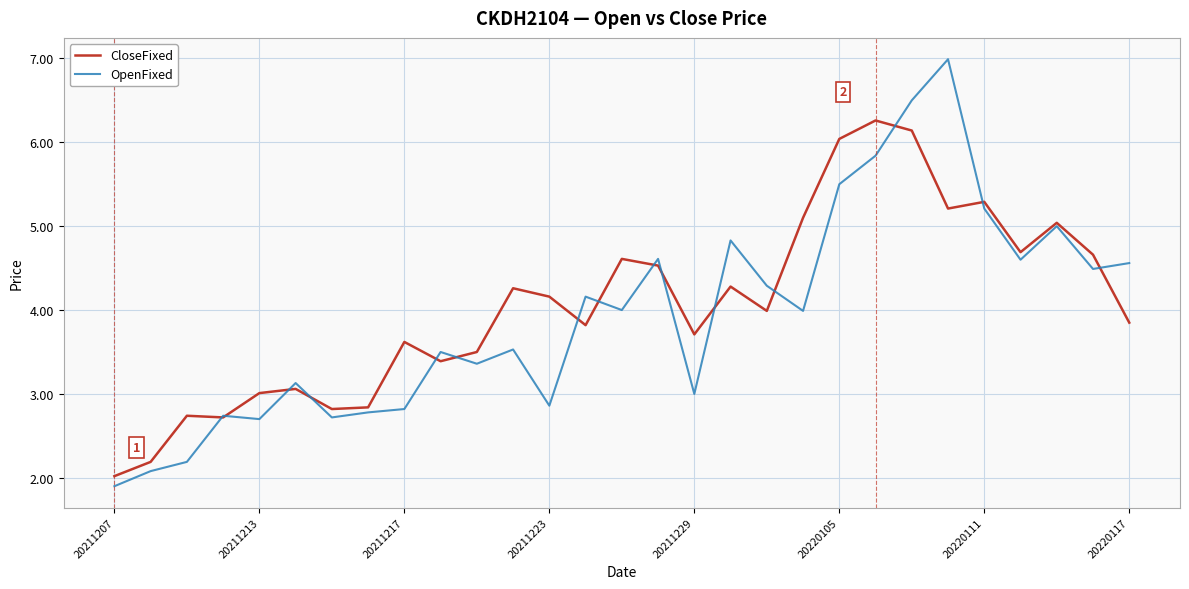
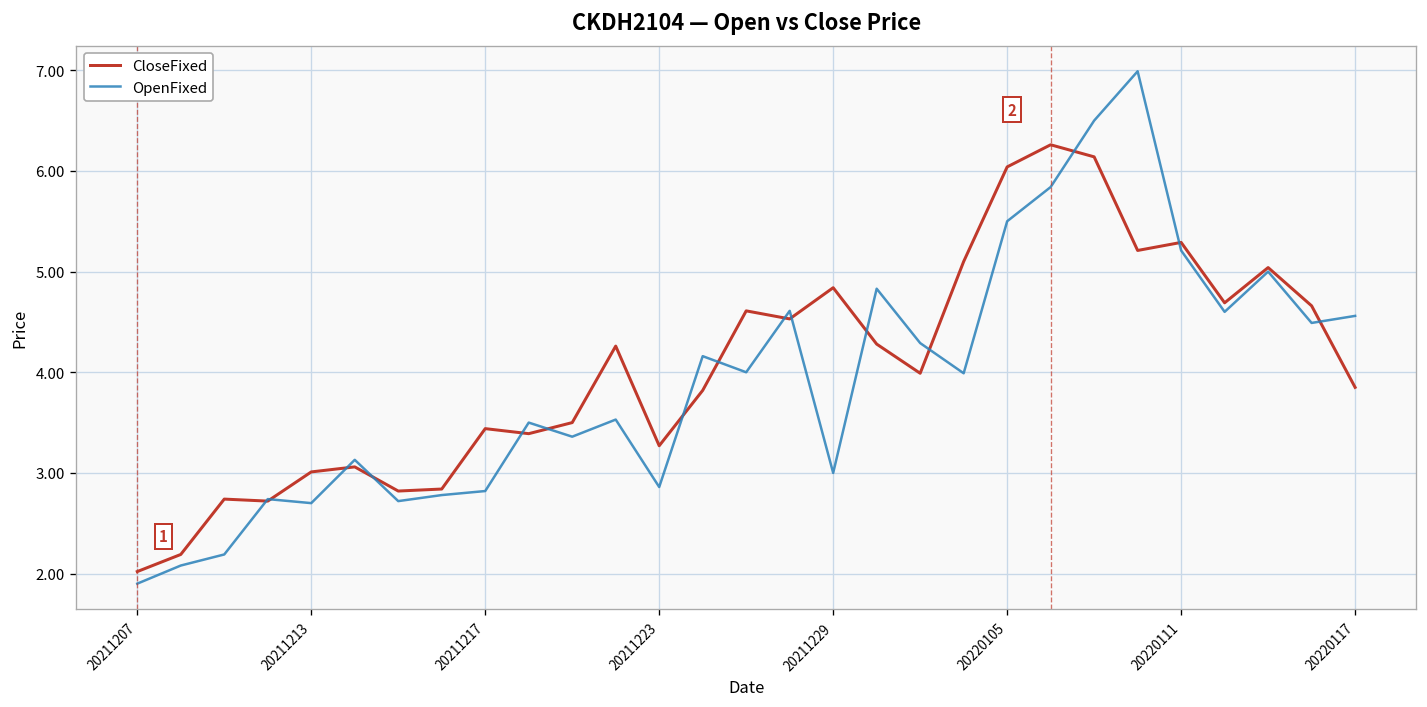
  {
    "CloseFixed": {
      "20211207": 2.0,
      "20211213": 3.0,
-     "20211217": 3.6,
-     "20211223": 4.2,
-     "20211229": 3.7,
+     "20211217": 3.4,
+     "20211223": 3.3,
+     "20211229": 4.8,
      "20220105": 6.0,
      "20220111": 5.3,
      "20220117": 3.9
    },
    "OpenFixed": {
      "20211207": 1.9,
      "20211213": 2.7,
      "20211217": 2.8,
      "20211223": 2.9,
      "20211229": 3.0,
      "20220105": 5.5,
      "20220111": 5.2,
      "20220117": 4.6
    }
  }
